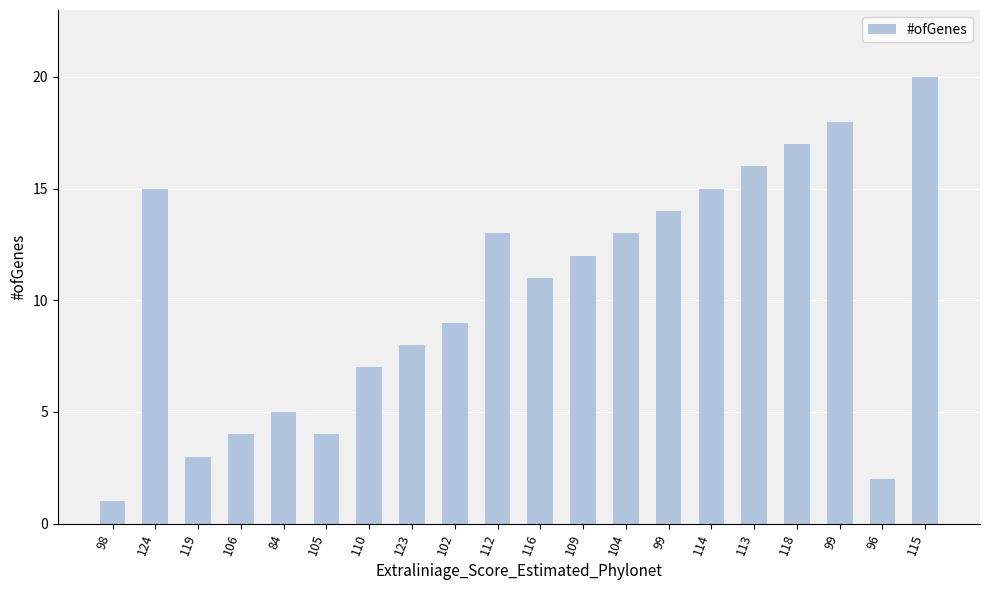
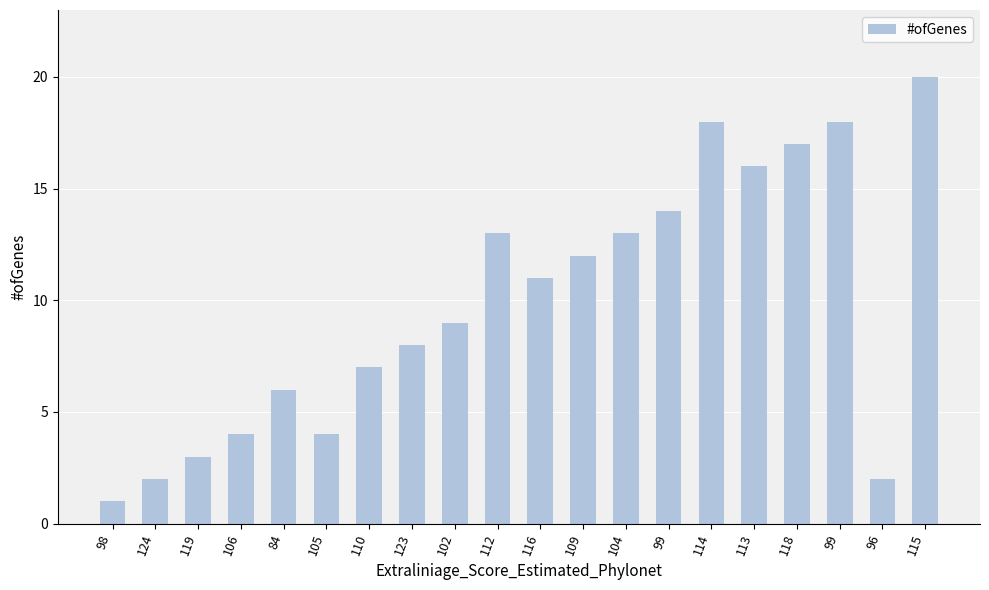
  {
    "98": 1,
-   "124": 15,
+   "124": 2,
    "119": 3,
    "106": 4,
-   "84": 5,
+   "84": 6,
    "105": 4,
    "110": 7,
    "123": 8,
    "102": 9,
    "112": 13,
    "116": 11,
    "109": 12,
    "104": 13,
-   "114": 15,
+   "114": 18,
    "113": 16,
    "118": 17,
    "96": 2,
    "115": 20
  }
